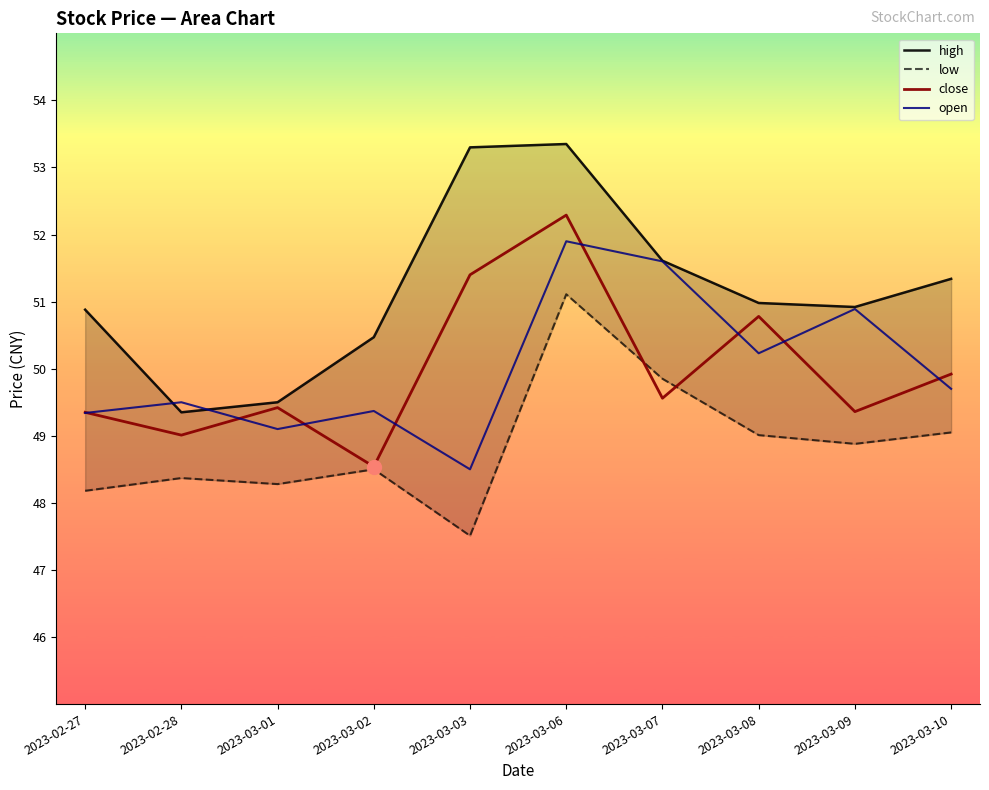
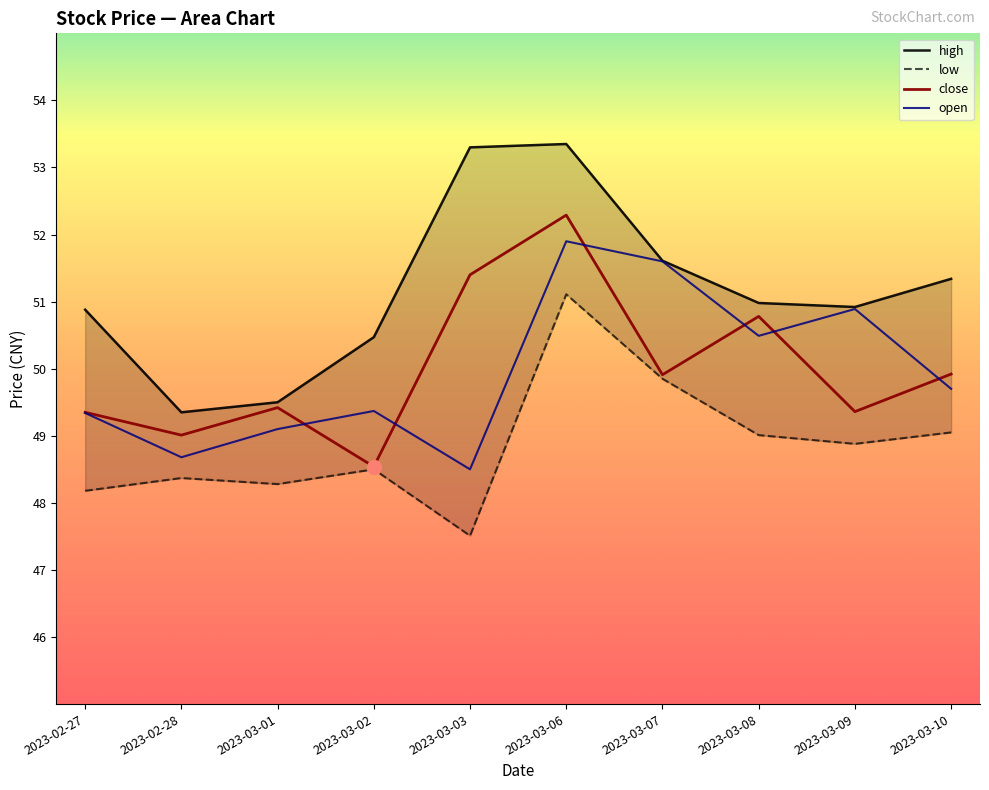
  {
    "close": {
      "2023-02-28": 49.0,
      "2023-03-01": 49.4,
      "2023-03-03": 51.4,
      "2023-03-06": 52.3,
-     "2023-03-07": 49.6,
+     "2023-03-07": 49.9,
      "2023-03-08": 50.8,
      "2023-03-09": 49.4,
      "2023-03-10": 49.9
    },
    "open": {
-     "2023-02-28": 49.5,
+     "2023-02-28": 48.7,
      "2023-03-01": 49.1,
      "2023-03-02": 49.4,
      "2023-03-03": 48.5,
      "2023-03-06": 51.9,
-     "2023-03-08": 50.2,
+     "2023-03-08": 50.5,
      "2023-03-10": 49.7
    }
  }
